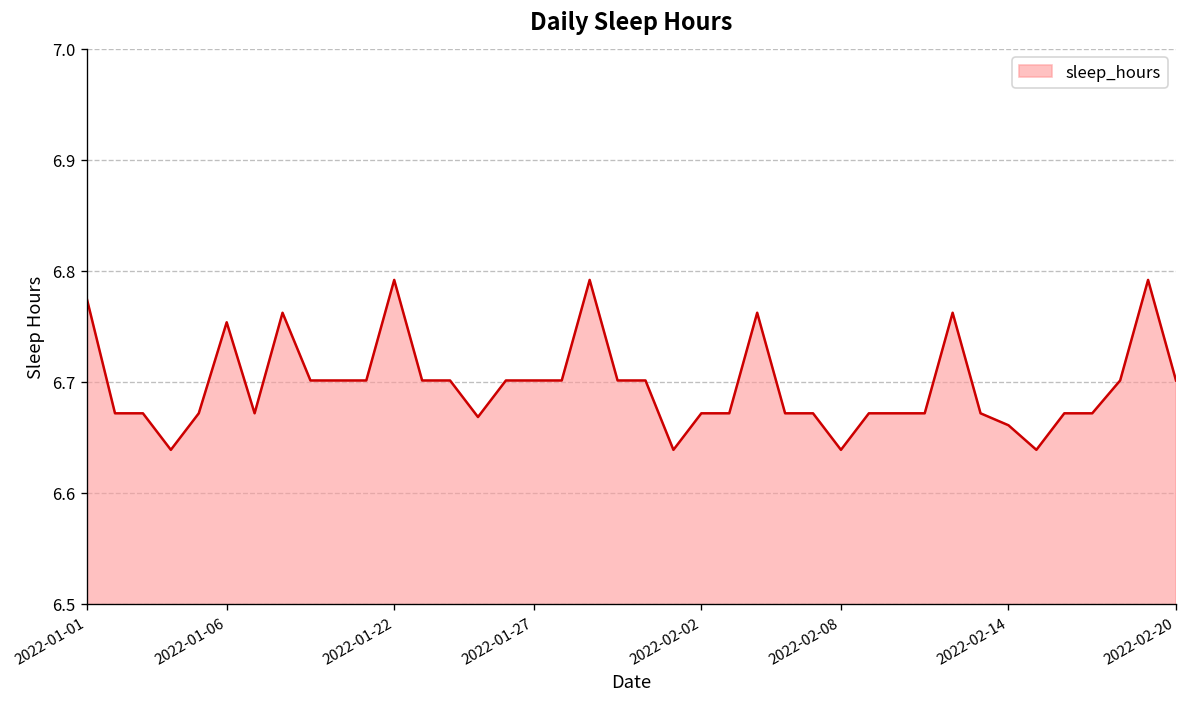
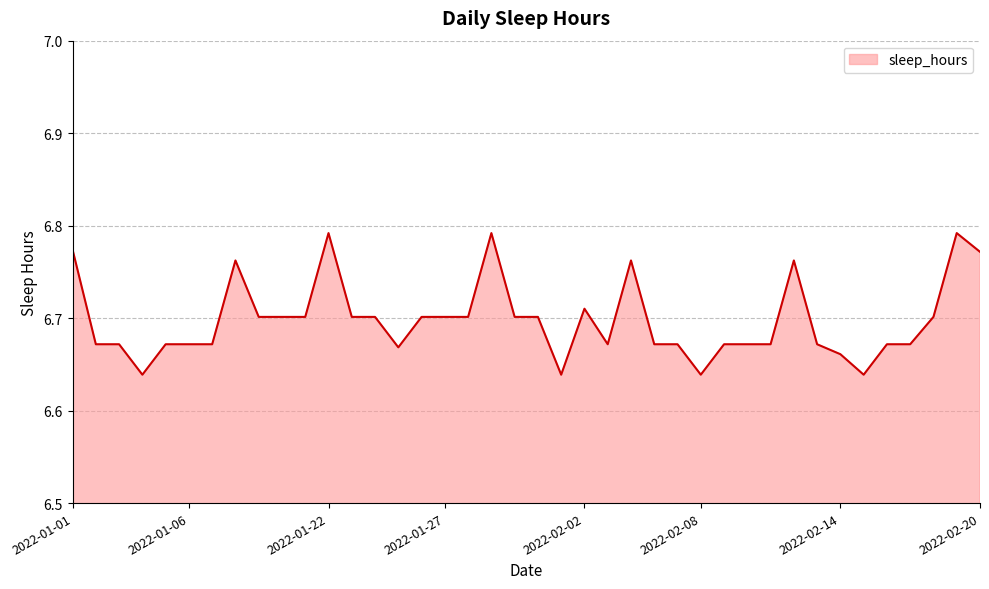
  {
    "2022-01-01": 6.77,
-   "2022-01-06": 6.75,
+   "2022-01-06": 6.67,
    "2022-01-22": 6.79,
    "2022-01-27": 6.70,
-   "2022-02-02": 6.67,
+   "2022-02-02": 6.71,
    "2022-02-08": 6.64,
    "2022-02-14": 6.66,
-   "2022-02-20": 6.70
+   "2022-02-20": 6.77
  }
